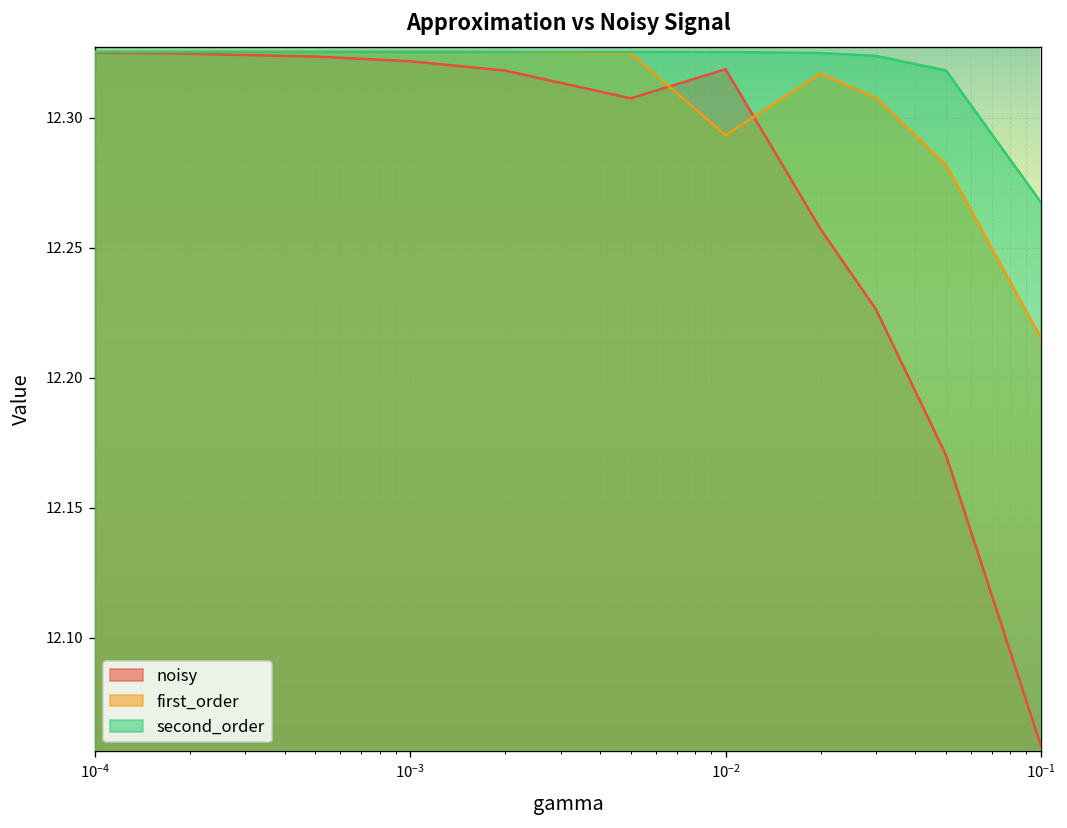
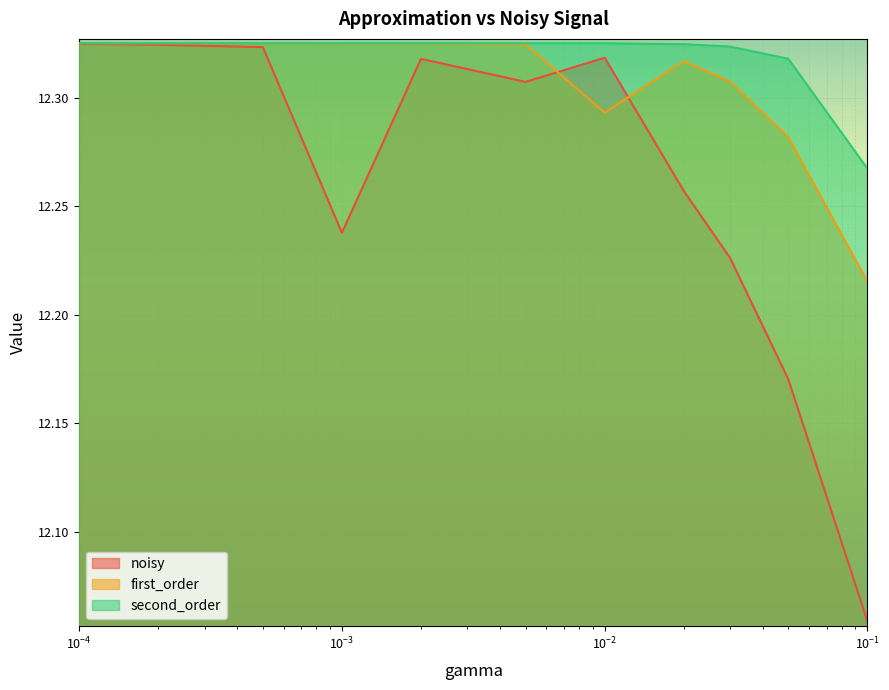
  {
    "noisy": {
-     "10^-3": 12.322,
+     "10^-3": 12.238,
      "10^-2": 12.319,
      "10^-1": 12.059
    },
    "first_order": {
      "10^-2": 12.293,
      "10^-1": 12.215
    },
    "second_order": {
      "10^-2": 12.325,
      "10^-1": 12.267
    }
  }
